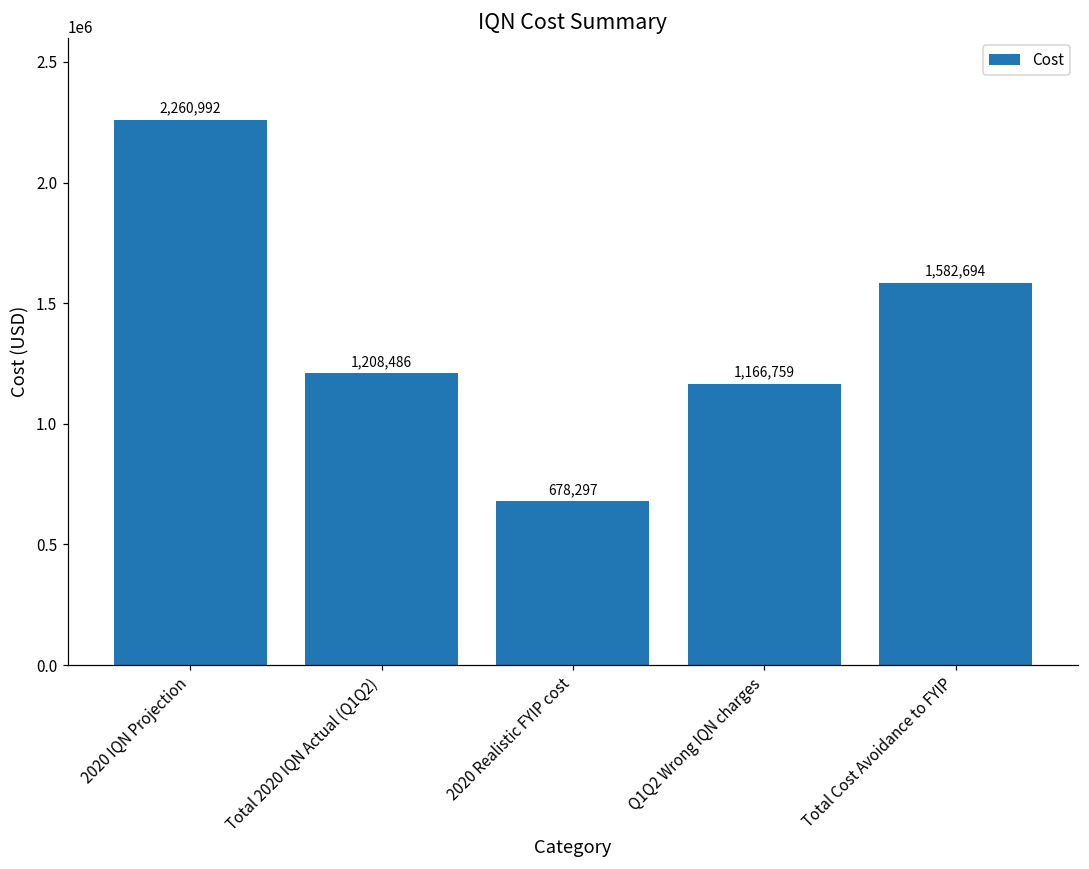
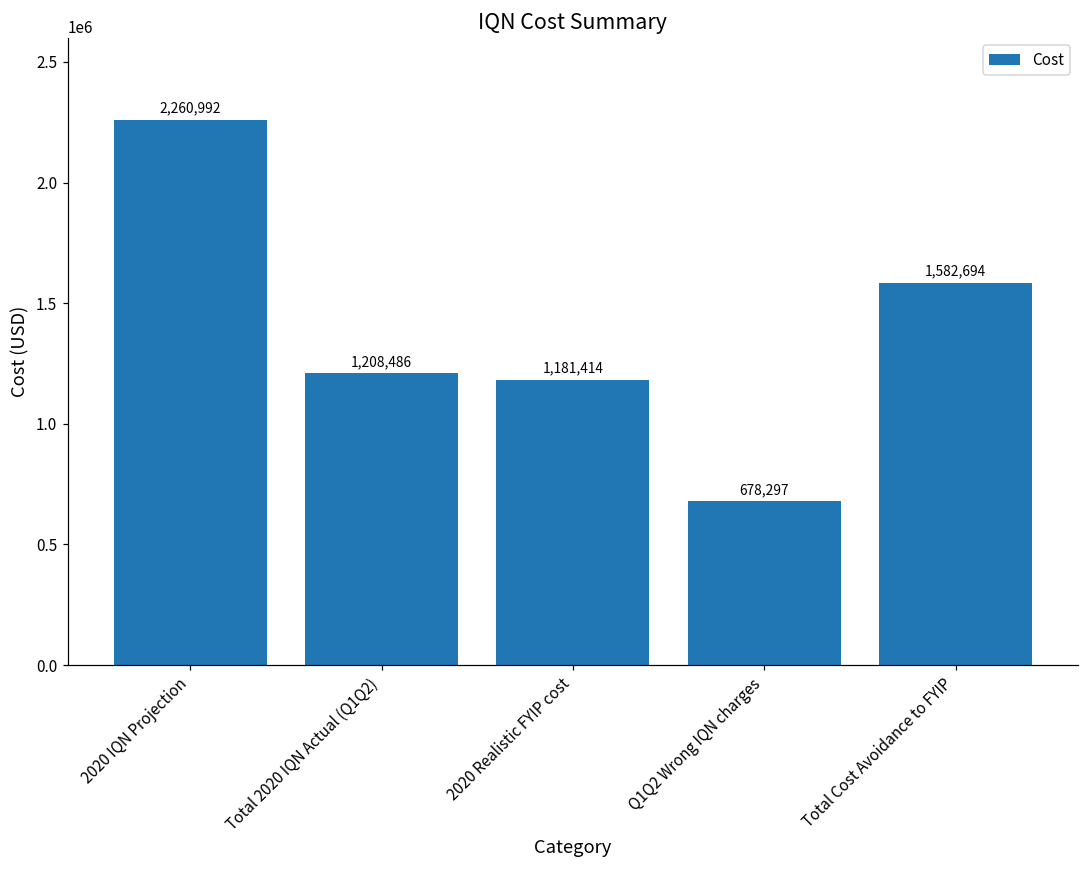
  {
    "2020 IQN Projection": "2,260,992",
    "Total 2020 IQN Actual (Q1Q2)": "1,208,486",
-   "2020 Realistic FYIP cost": "678,297",
-   "Q1Q2 Wrong IQN charges": "1,166,759",
+   "2020 Realistic FYIP cost": "1,181,414",
+   "Q1Q2 Wrong IQN charges": "678,297",
    "Total Cost Avoidance to FYIP": "1,582,694"
  }
